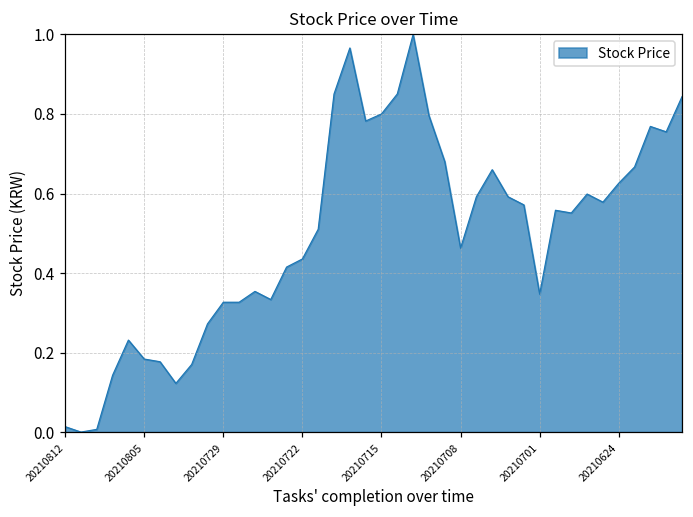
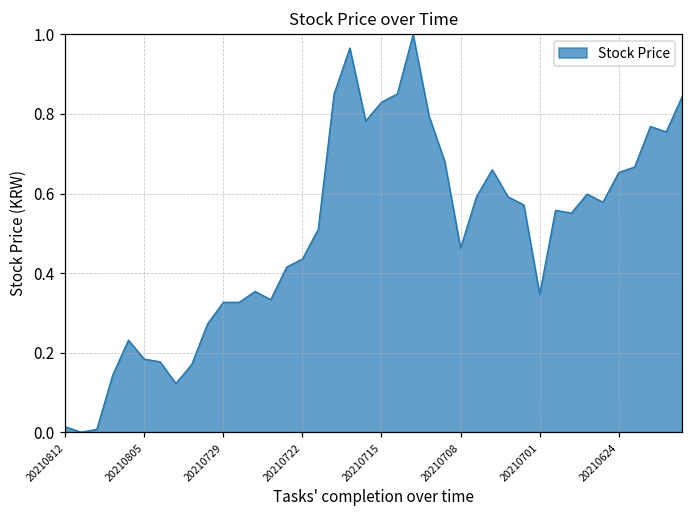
  {
    "20210812": 0.01,
    "20210805": 0.18,
    "20210729": 0.33,
    "20210722": 0.44,
-   "20210715": 0.80,
+   "20210715": 0.83,
    "20210708": 0.46,
    "20210701": 0.35,
-   "20210624": 0.63
+   "20210624": 0.65
  }
